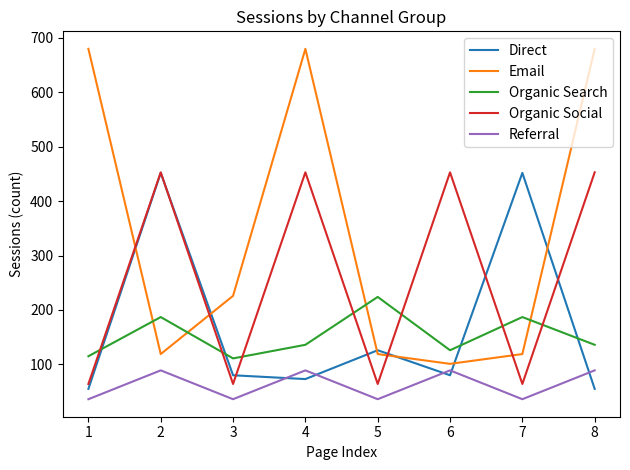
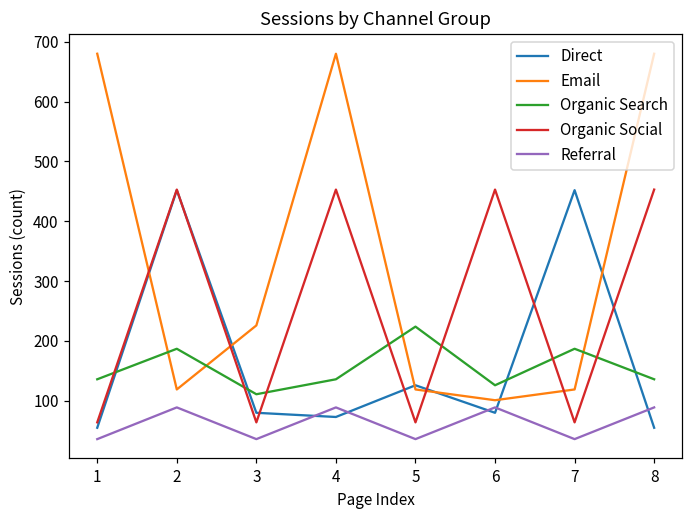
  {
    "Direct": {
      "1": 60,
      "3": 80,
      "4": 70,
      "5": 130,
      "6": 80,
      "7": 450,
      "8": 60
    },
    "Email": {
      "1": 680,
      "2": 120,
      "3": 230,
      "4": 680,
      "5": 120,
      "6": 100,
      "7": 120
    },
    "Organic Search": {
-     "1": 120,
+     "1": 140,
      "2": 190,
      "3": 110,
      "4": 140,
      "5": 220,
      "6": 130,
      "7": 190,
      "8": 140
    },
    "Organic Social": {
      "1": 60,
      "3": 60,
      "4": 450,
      "5": 60,
      "6": 450,
      "7": 60,
      "8": 450
    },
    "Referral": {
      "1": 40,
      "2": 90,
      "3": 40,
      "4": 90,
      "5": 40,
      "6": 90,
      "7": 40,
      "8": 90
    }
  }
